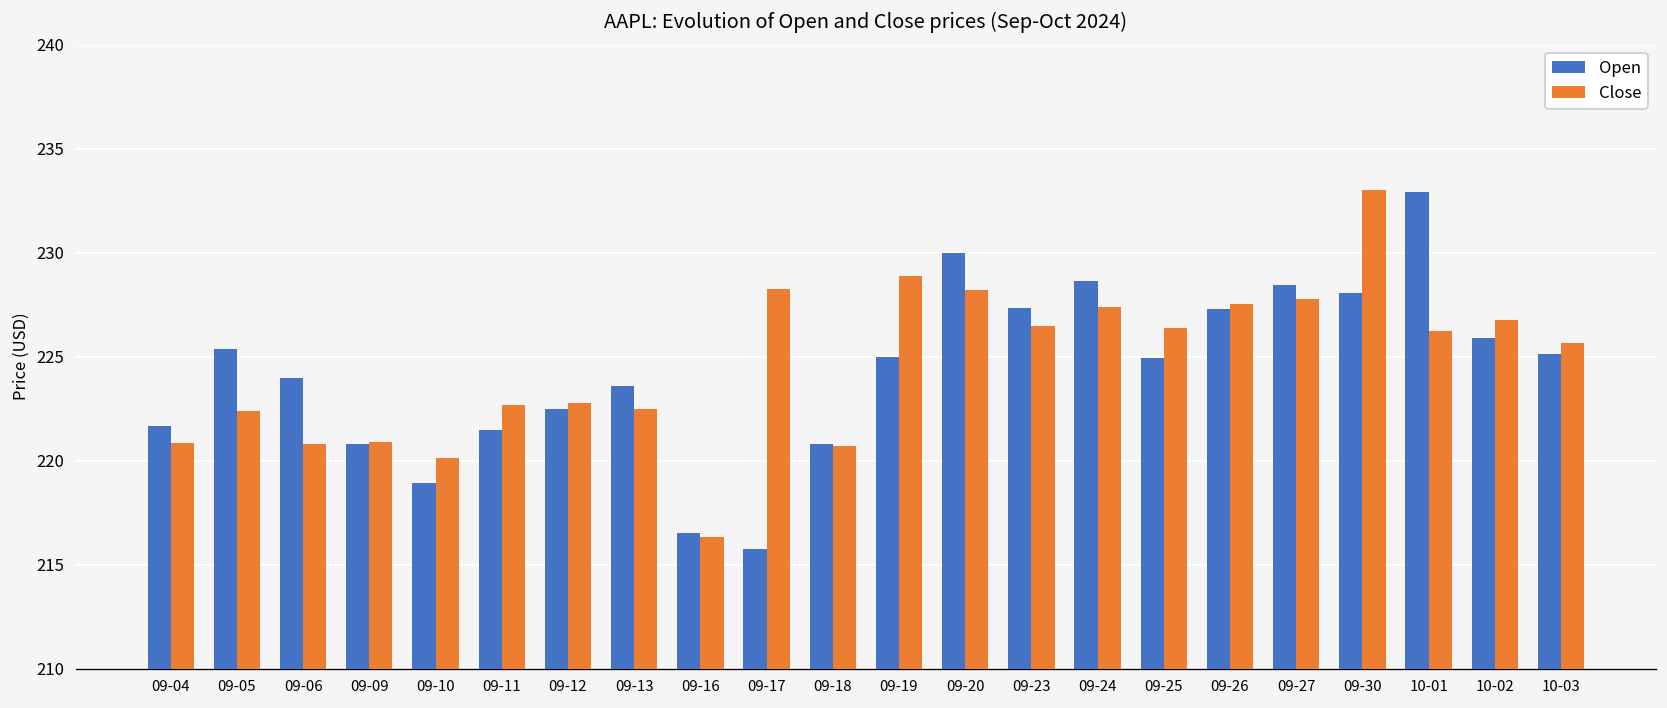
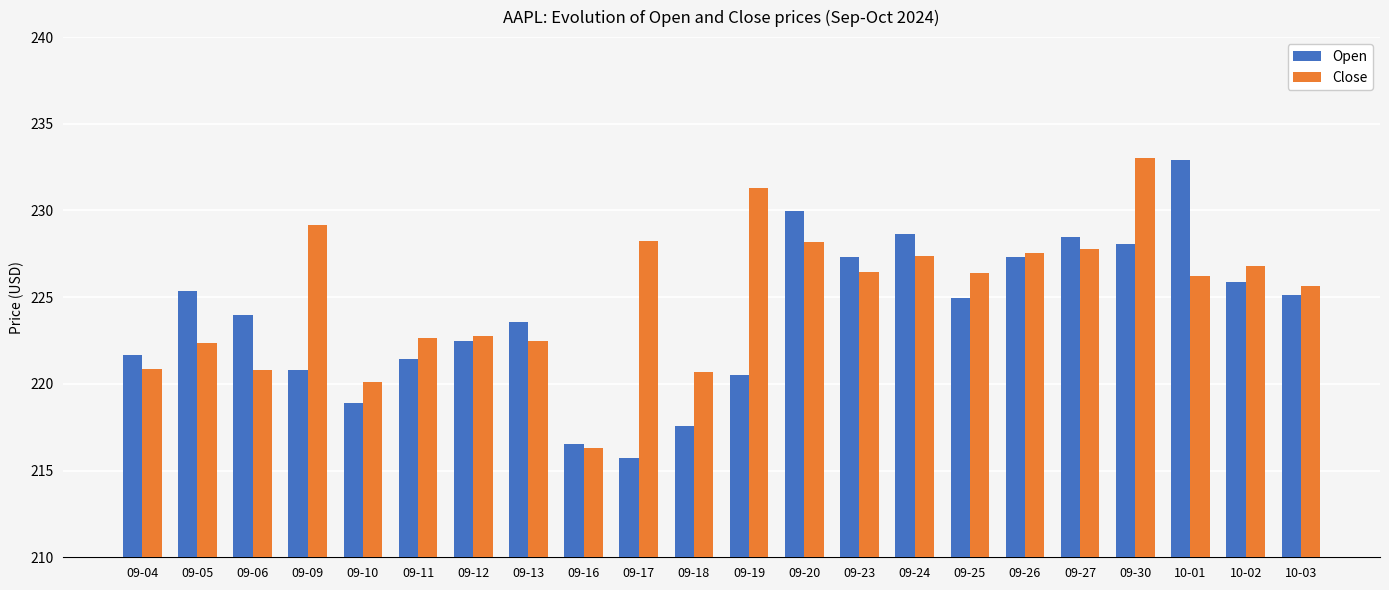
  {
    "Open": {
      "09-04": 221.7,
      "09-05": 225.4,
      "09-06": 224.0,
      "09-09": 220.8,
      "09-10": 218.9,
      "09-11": 221.5,
      "09-12": 222.5,
      "09-13": 223.6,
      "09-16": 216.5,
      "09-17": 215.8,
-     "09-18": 220.8,
-     "09-19": 225.0,
+     "09-18": 217.6,
+     "09-19": 220.5,
      "09-20": 230.0,
      "09-23": 227.3,
      "09-24": 228.7,
      "09-25": 224.9,
      "09-26": 227.3,
      "09-27": 228.5,
      "09-30": 228.1,
      "10-01": 232.9,
      "10-02": 225.9,
      "10-03": 225.1
    },
    "Close": {
      "09-04": 220.9,
      "09-05": 222.4,
      "09-06": 220.8,
-     "09-09": 220.9,
+     "09-09": 229.2,
      "09-10": 220.1,
      "09-11": 222.7,
      "09-12": 222.8,
      "09-13": 222.5,
      "09-16": 216.3,
      "09-17": 228.3,
      "09-18": 220.7,
-     "09-19": 228.9,
+     "09-19": 231.3,
      "09-20": 228.2,
      "09-23": 226.5,
      "09-24": 227.4,
      "09-25": 226.4,
      "09-26": 227.5,
      "09-27": 227.8,
      "09-30": 233.0,
      "10-01": 226.2,
      "10-02": 226.8,
      "10-03": 225.7
    }
  }
